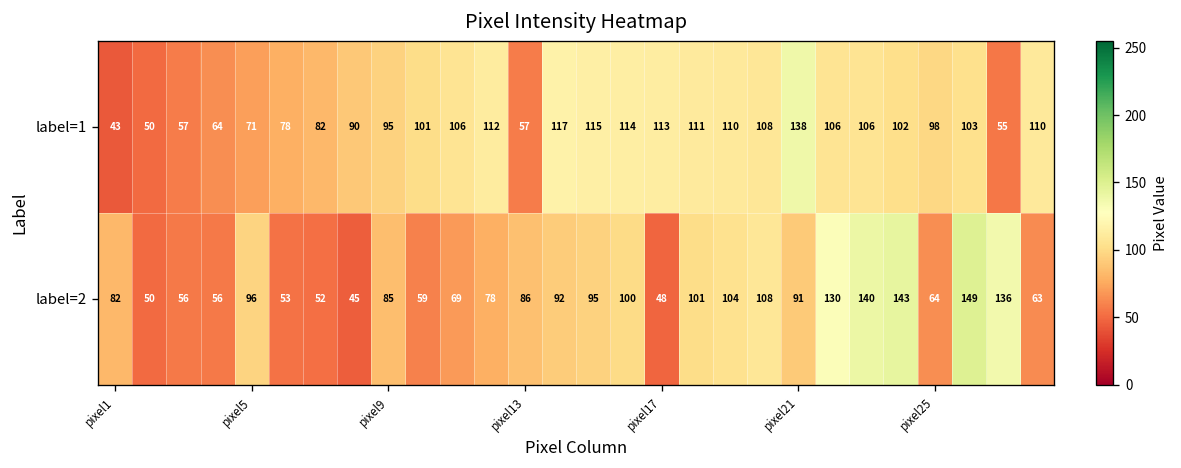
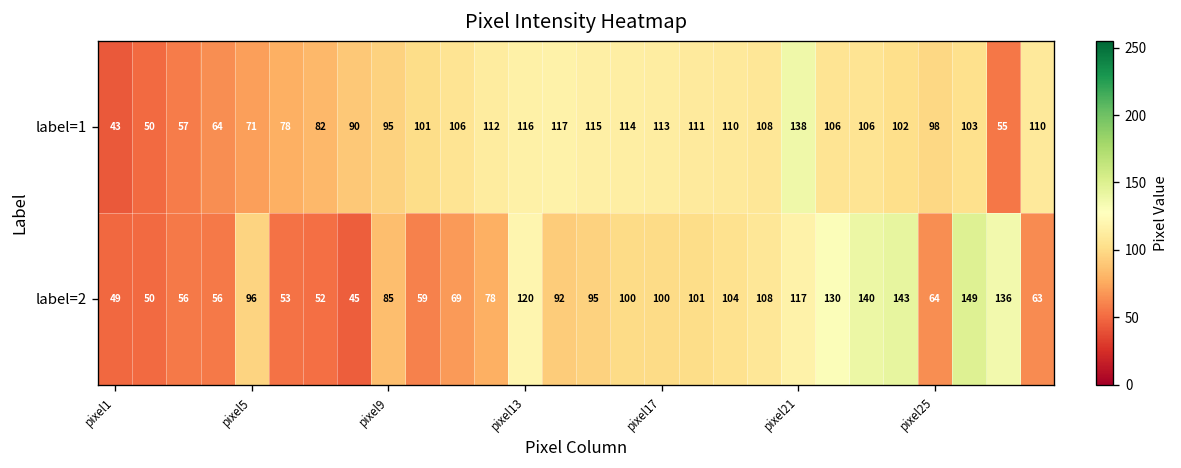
  {
    "label=1": {
      "pixel1": 43,
      "pixel5": 71,
      "pixel9": 95,
-     "pixel13": 57,
+     "pixel13": 116,
      "pixel17": 113,
      "pixel21": 138,
      "pixel25": 98
    },
    "label=2": {
-     "pixel1": 82,
+     "pixel1": 49,
      "pixel5": 96,
      "pixel9": 85,
-     "pixel13": 86,
-     "pixel17": 48,
-     "pixel21": 91,
+     "pixel13": 120,
+     "pixel17": 100,
+     "pixel21": 117,
      "pixel25": 64
    }
  }
